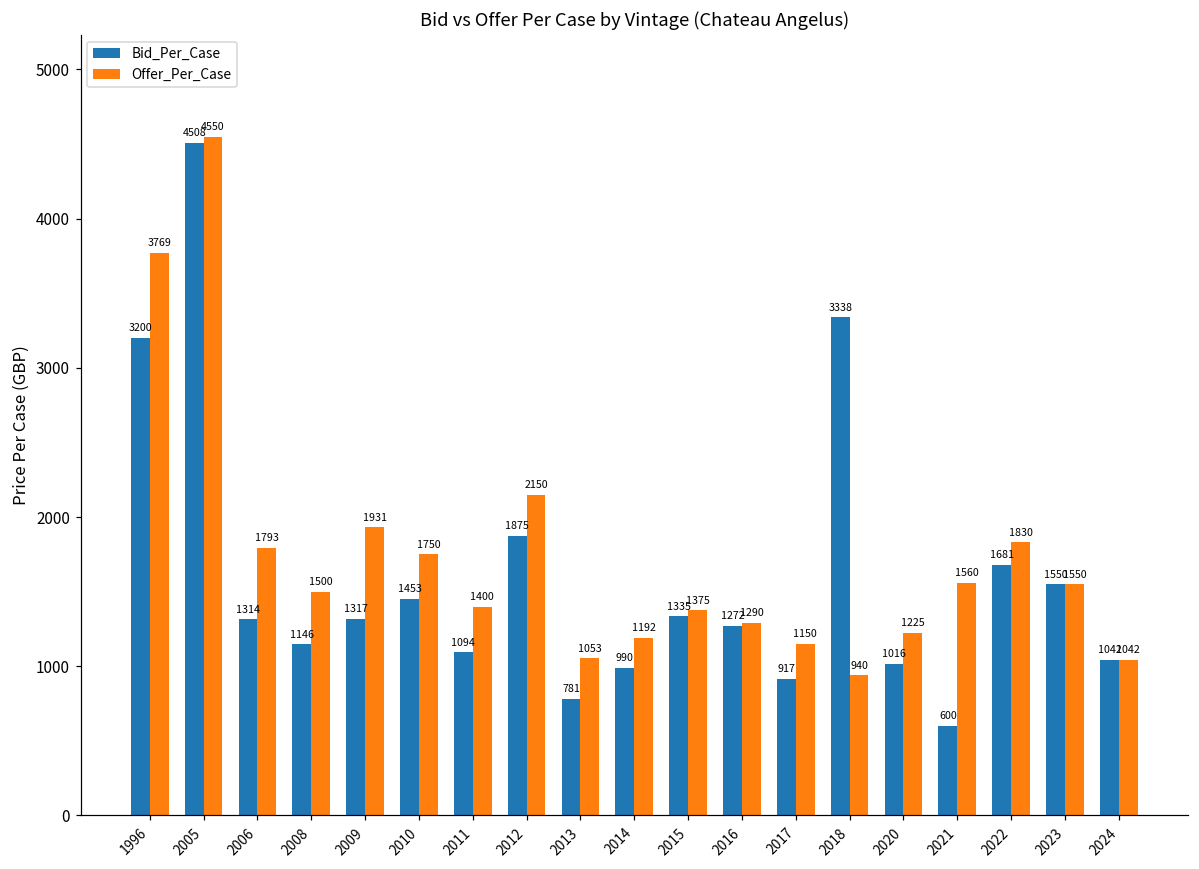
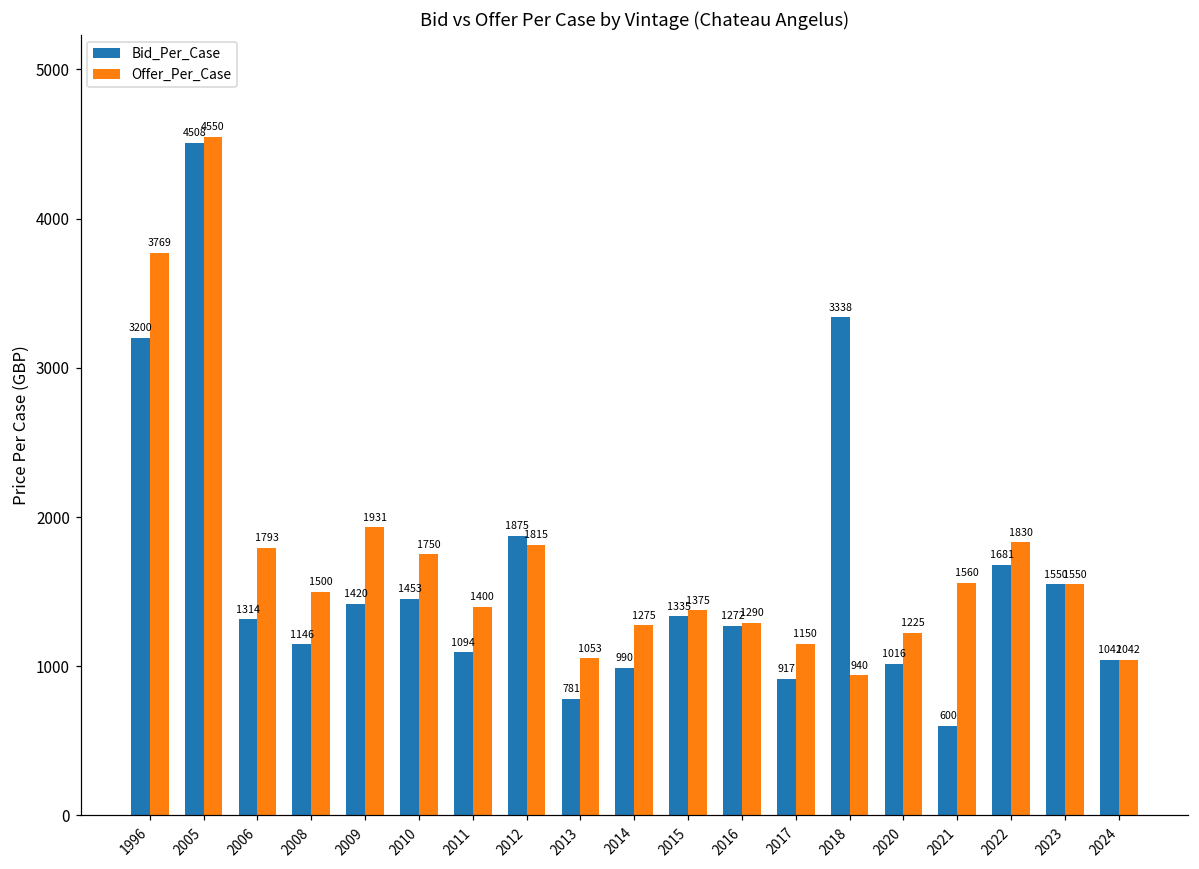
  {
    "Bid_Per_Case": {
      "1996": 3200,
      "2005": 4508,
      "2006": 1314,
      "2008": 1146,
-     "2009": 1317,
+     "2009": 1420,
      "2010": 1453,
      "2011": 1094,
      "2012": 1875,
      "2013": 781,
      "2014": 990,
      "2015": 1335,
      "2017": 917,
      "2018": 3338,
      "2020": 1016,
      "2021": 600,
      "2022": 1681
    },
    "Offer_Per_Case": {
      "1996": 3769,
      "2005": 4550,
      "2006": 1793,
      "2008": 1500,
      "2009": 1931,
      "2010": 1750,
      "2011": 1400,
-     "2012": 2150,
+     "2012": 1815,
      "2013": 1053,
-     "2014": 1192,
+     "2014": 1275,
      "2015": 1375,
      "2017": 1150,
      "2018": 940,
      "2020": 1225,
      "2021": 1560,
      "2022": 1830
    }
  }
